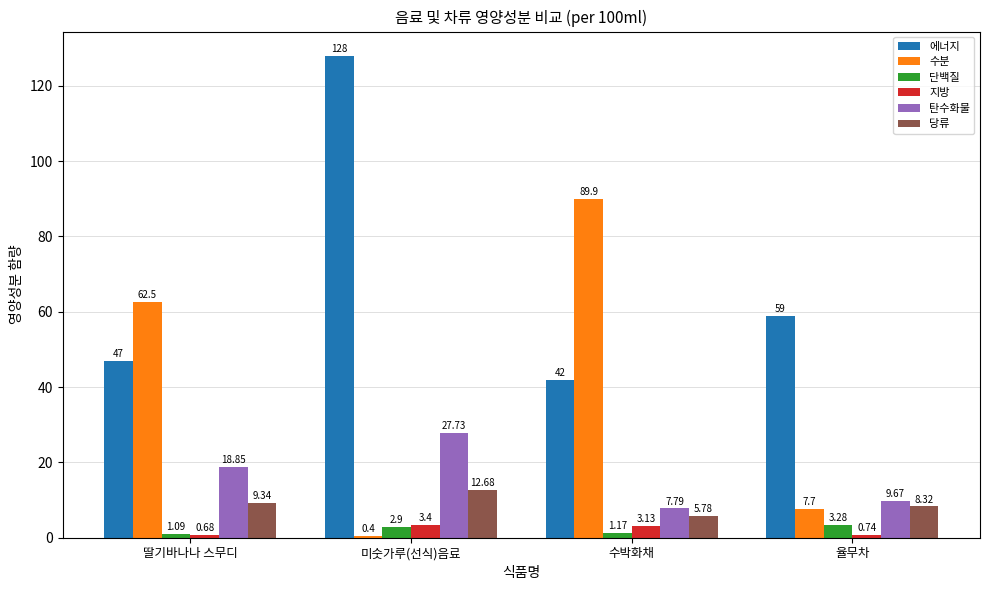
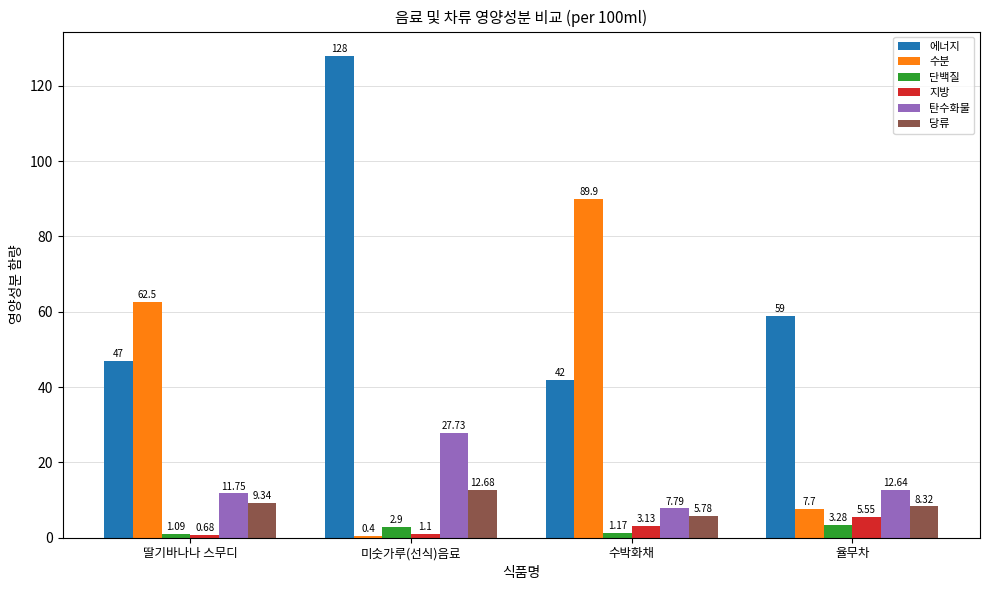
  {
    "에너지": {
      "딸기바나나 스무디": 47,
      "미숫가루(선식)음료": 128,
      "수박화채": 42,
      "율무차": 59
    },
    "수분": {
      "딸기바나나 스무디": 62.5,
      "미숫가루(선식)음료": 0.4,
      "수박화채": 89.9,
      "율무차": 7.7
    },
    "단백질": {
      "딸기바나나 스무디": 1.09,
      "미숫가루(선식)음료": 2.9,
      "수박화채": 1.17,
      "율무차": 3.28
    },
    "지방": {
      "딸기바나나 스무디": 0.68,
-     "미숫가루(선식)음료": 3.4,
+     "미숫가루(선식)음료": 1.1,
      "수박화채": 3.13,
-     "율무차": 0.74
+     "율무차": 5.55
    },
    "탄수화물": {
-     "딸기바나나 스무디": 18.85,
+     "딸기바나나 스무디": 11.75,
      "미숫가루(선식)음료": 27.73,
      "수박화채": 7.79,
-     "율무차": 9.67
+     "율무차": 12.64
    },
    "당류": {
      "딸기바나나 스무디": 9.34,
      "미숫가루(선식)음료": 12.68,
      "수박화채": 5.78,
      "율무차": 8.32
    }
  }
